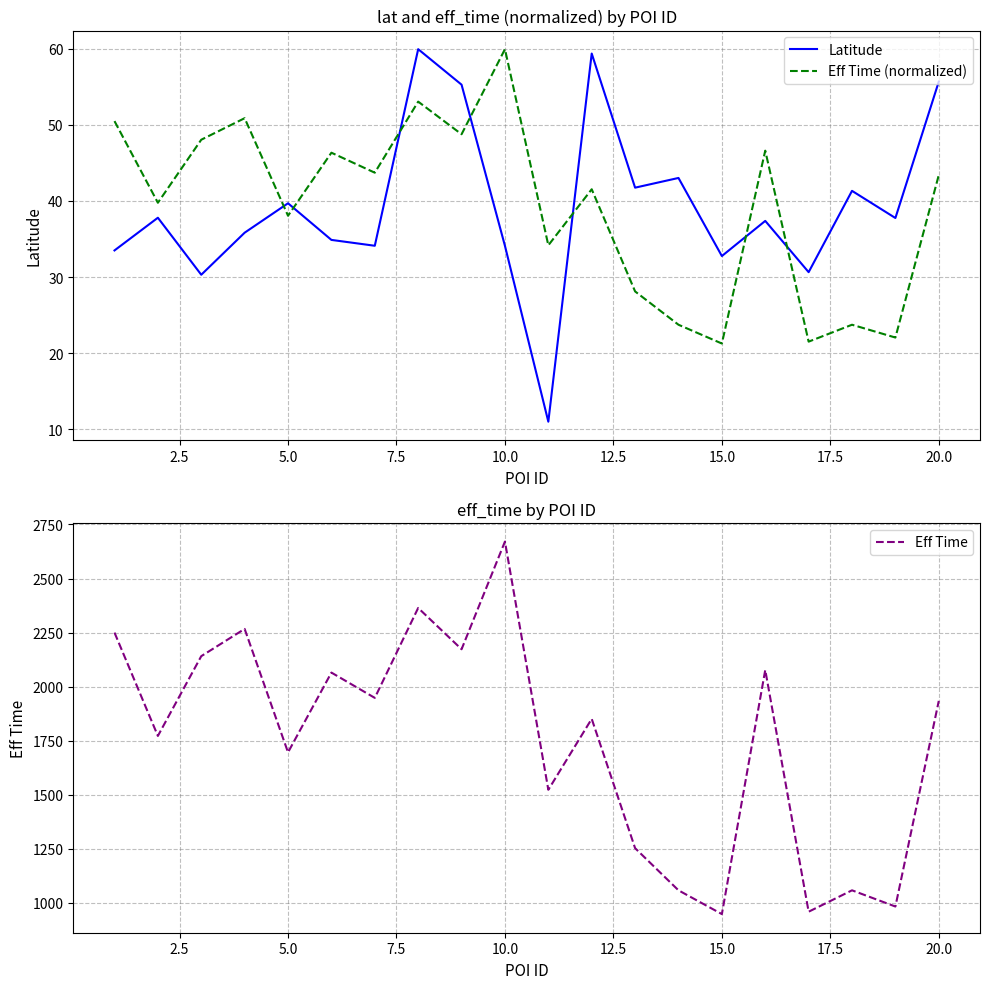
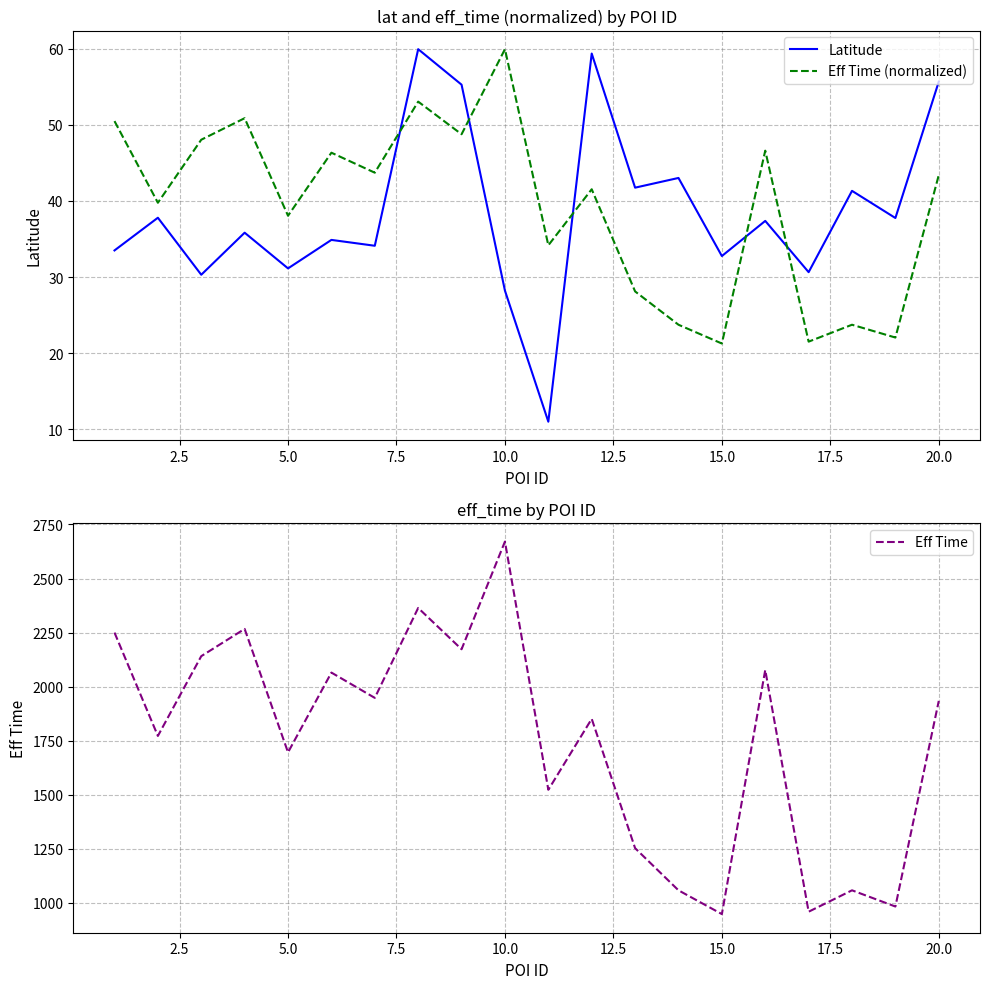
  {
    "lat and eff_time (normalized) by POI ID": {
      "Latitude": {
-       "5.0": 40,
-       "10.0": 34,
+       "5.0": 31,
+       "10.0": 28,
        "15.0": 33
      },
      "Eff Time (normalized)": {
        "5.0": 38,
        "10.0": 60,
        "15.0": 21,
        "20.0": 43
      }
    },
    "eff_time by POI ID": {
      "5.0": 1700,
      "10.0": 2670,
      "15.0": 950,
      "20.0": 1930
    }
  }
